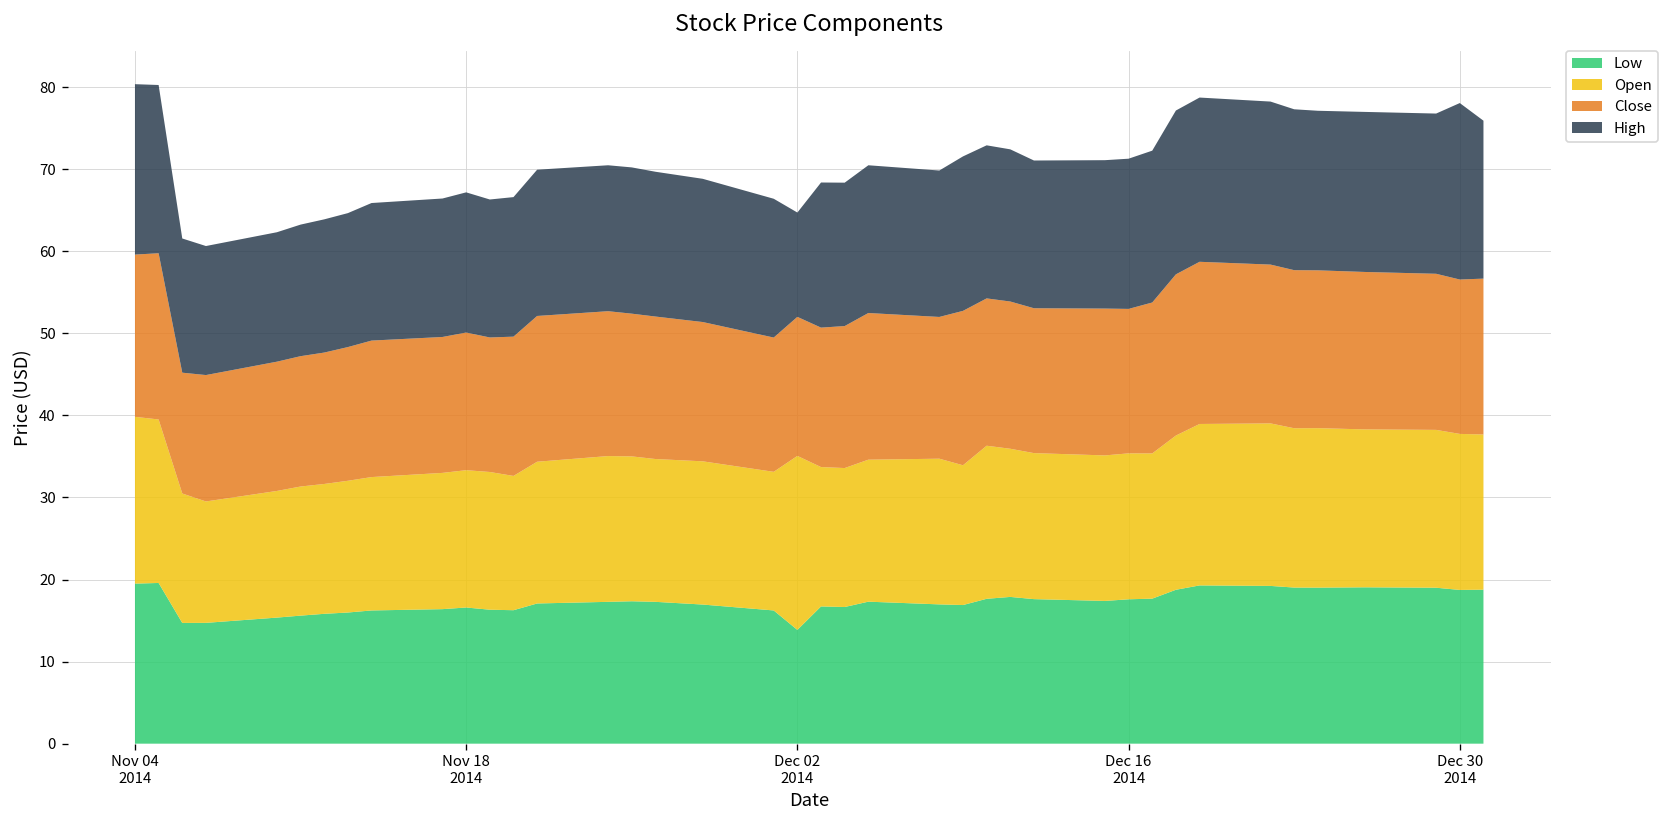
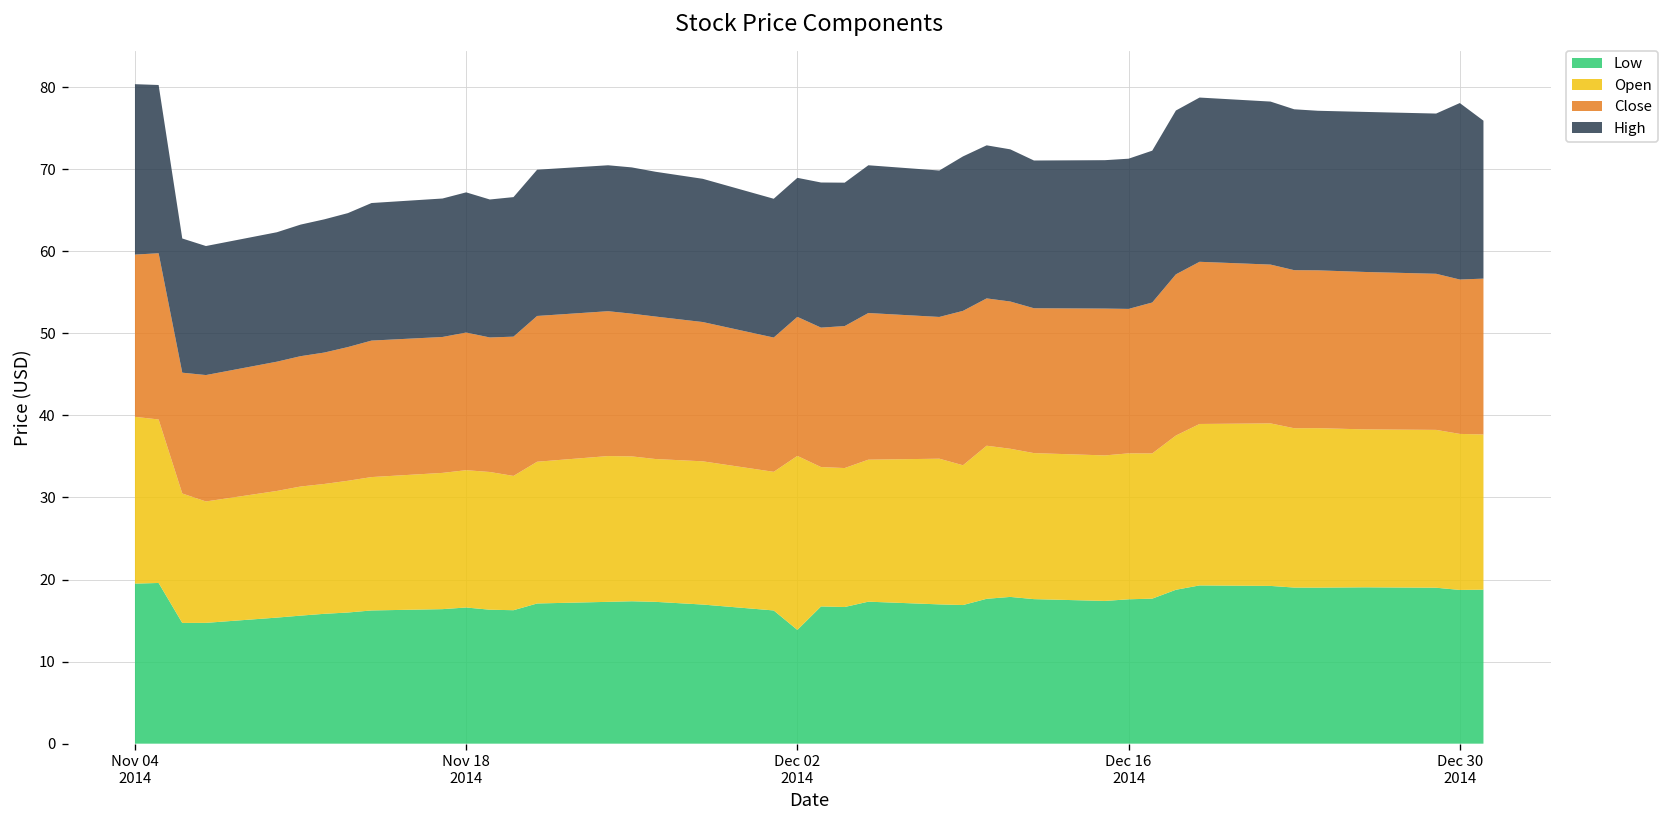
  {
    "Low": {
      "Nov 04 2014": 20,
      "Nov 18 2014": 17,
      "Dec 02 2014": 14,
      "Dec 16 2014": 18,
      "Dec 30 2014": 19
    },
    "Open": {
      "Nov 04 2014": 20,
      "Nov 18 2014": 17,
      "Dec 02 2014": 21,
      "Dec 16 2014": 18,
      "Dec 30 2014": 19
    },
    "Close": {
      "Nov 04 2014": 20,
      "Nov 18 2014": 17,
      "Dec 02 2014": 17,
      "Dec 16 2014": 18,
      "Dec 30 2014": 19
    },
    "High": {
      "Nov 04 2014": 21,
      "Nov 18 2014": 17,
-     "Dec 02 2014": 13,
+     "Dec 02 2014": 17,
      "Dec 16 2014": 18,
      "Dec 30 2014": 22
    }
  }
